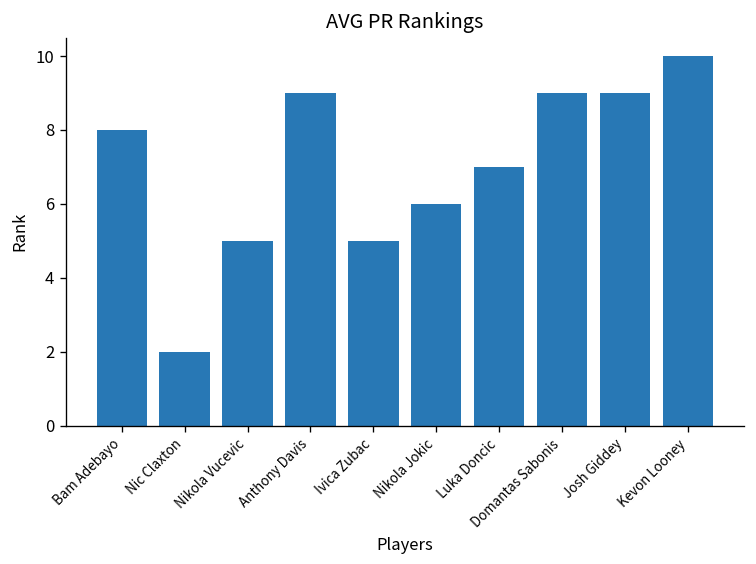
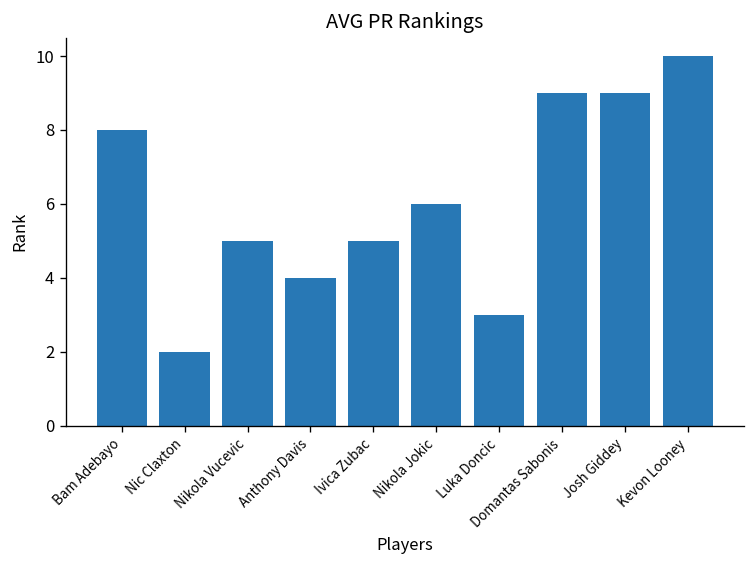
  {
    "Bam Adebayo": 8,
    "Nic Claxton": 2,
    "Nikola Vucevic": 5,
-   "Anthony Davis": 9,
+   "Anthony Davis": 4,
    "Ivica Zubac": 5,
    "Nikola Jokic": 6,
-   "Luka Doncic": 7,
+   "Luka Doncic": 3,
    "Domantas Sabonis": 9,
    "Josh Giddey": 9,
    "Kevon Looney": 10
  }
